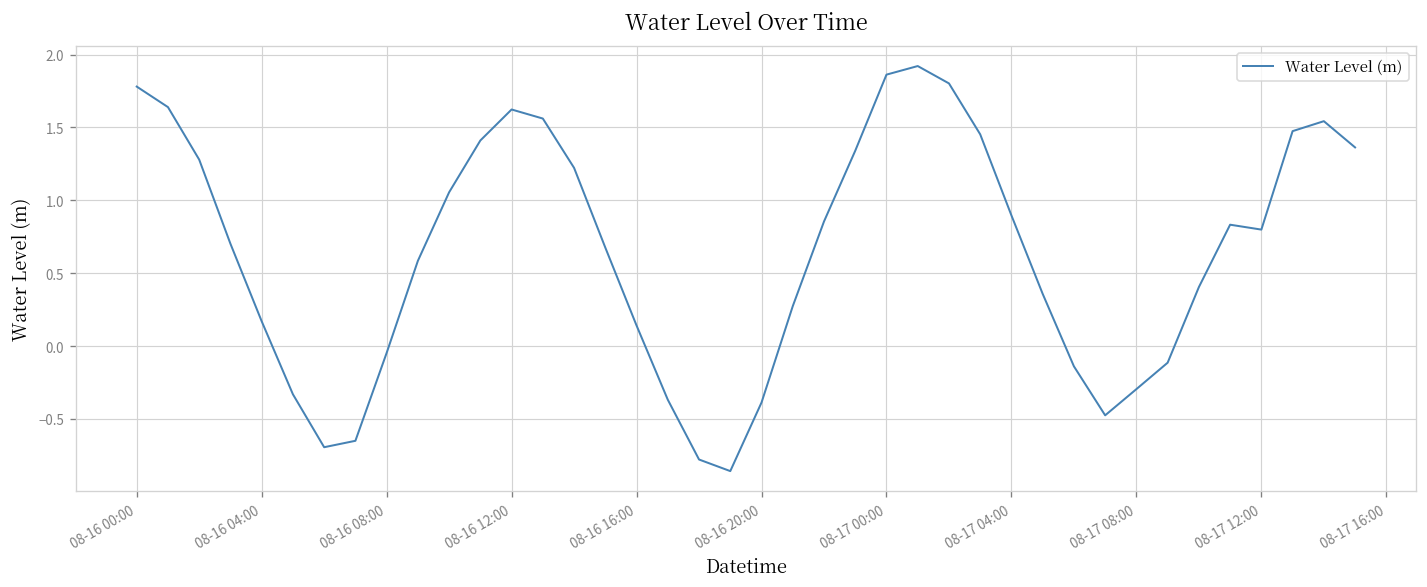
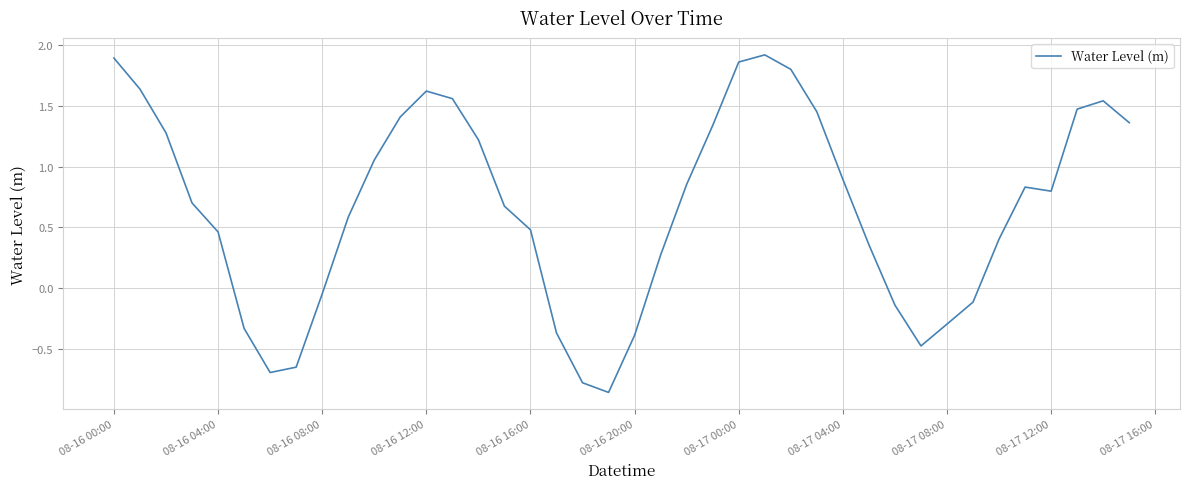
  {
-   "08-16 00:00": 1.78,
-   "08-16 04:00": 0.17,
+   "08-16 00:00": 1.90,
+   "08-16 04:00": 0.46,
    "08-16 08:00": -0.05,
    "08-16 12:00": 1.62,
-   "08-16 16:00": 0.14,
+   "08-16 16:00": 0.48,
    "08-16 20:00": -0.39,
    "08-17 00:00": 1.86,
    "08-17 04:00": 0.90,
    "08-17 08:00": -0.30,
    "08-17 12:00": 0.80
  }
